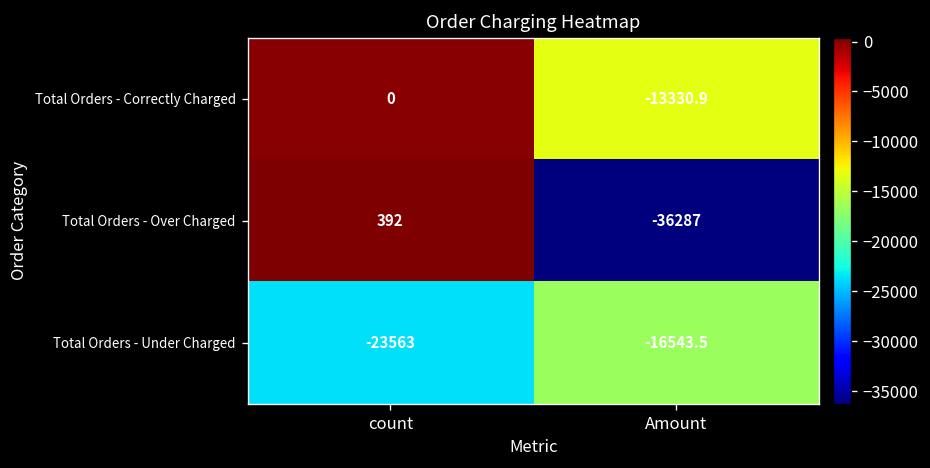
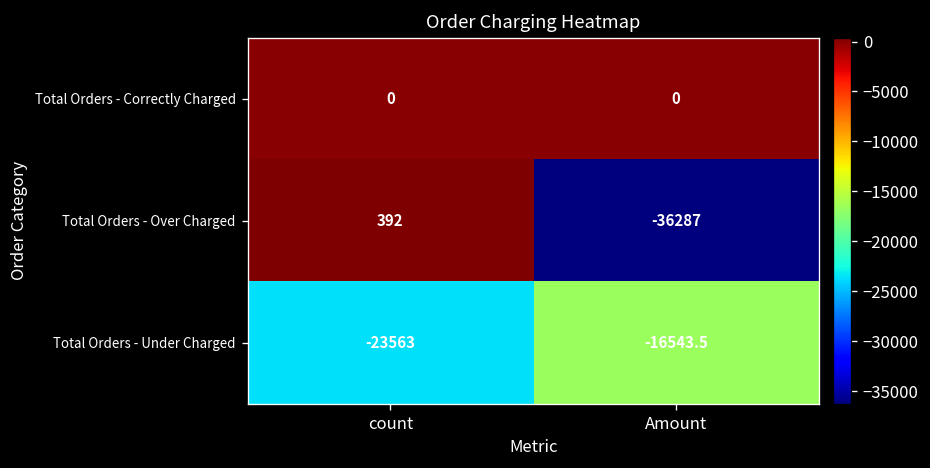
  {
    "Total Orders - Correctly Charged": {
      "count": 0,
-     "Amount": -13330.9
+     "Amount": 0
    },
    "Total Orders - Over Charged": {
      "count": 392,
      "Amount": -36287
    },
    "Total Orders - Under Charged": {
      "count": -23563,
      "Amount": -16543.5
    }
  }
